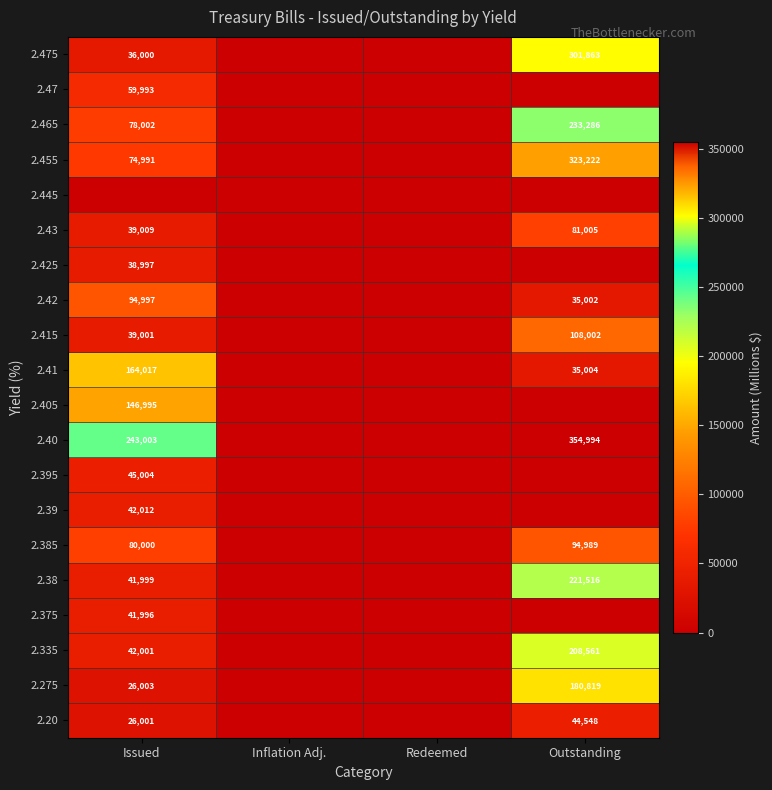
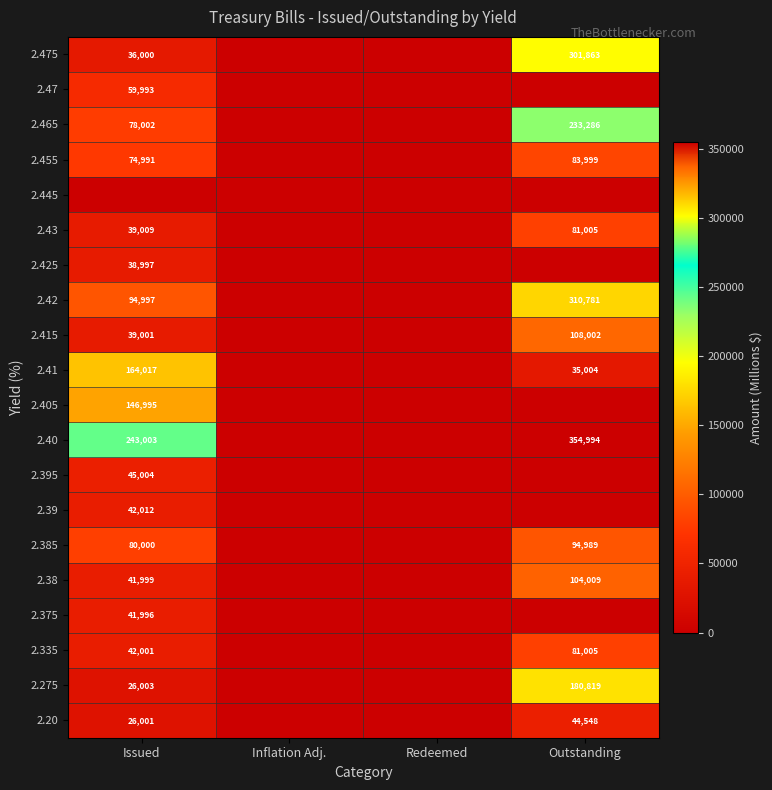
  {
    "2.475": {
      "Issued": "36,000",
      "Outstanding": "301,863"
    },
    "2.47": {
      "Issued": "59,993"
    },
    "2.465": {
      "Issued": "78,002",
      "Outstanding": "233,286"
    },
    "2.455": {
      "Issued": "74,991",
-     "Outstanding": "323,222"
+     "Outstanding": "83,999"
    },
    "2.43": {
      "Issued": "39,009",
      "Outstanding": "81,005"
    },
    "2.425": {
      "Issued": "38,997"
    },
    "2.42": {
      "Issued": "94,997",
-     "Outstanding": "35,002"
+     "Outstanding": "310,781"
    },
    "2.415": {
      "Issued": "39,001",
      "Outstanding": "108,002"
    },
    "2.41": {
      "Issued": "164,017",
      "Outstanding": "35,004"
    },
    "2.405": {
      "Issued": "146,995"
    },
    "2.40": {
      "Issued": "243,003",
      "Outstanding": "354,994"
    },
    "2.395": {
      "Issued": "45,004"
    },
    "2.39": {
      "Issued": "42,012"
    },
    "2.385": {
      "Issued": "80,000",
      "Outstanding": "94,989"
    },
    "2.38": {
      "Issued": "41,999",
-     "Outstanding": "221,516"
+     "Outstanding": "104,009"
    },
    "2.375": {
      "Issued": "41,996"
    },
    "2.335": {
      "Issued": "42,001",
-     "Outstanding": "208,561"
+     "Outstanding": "81,005"
    },
    "2.275": {
      "Issued": "26,003",
      "Outstanding": "180,819"
    },
    "2.20": {
      "Issued": "26,001",
      "Outstanding": "44,548"
    }
  }
